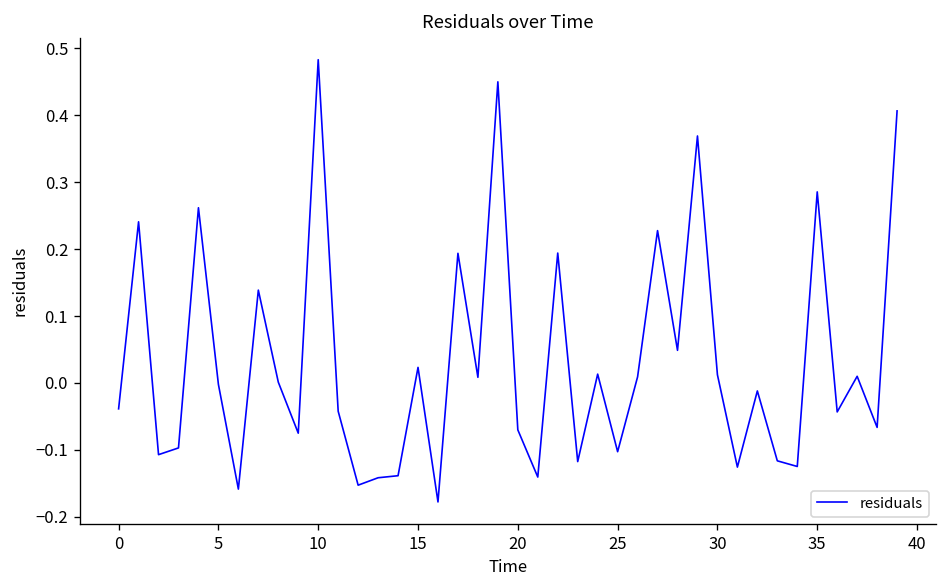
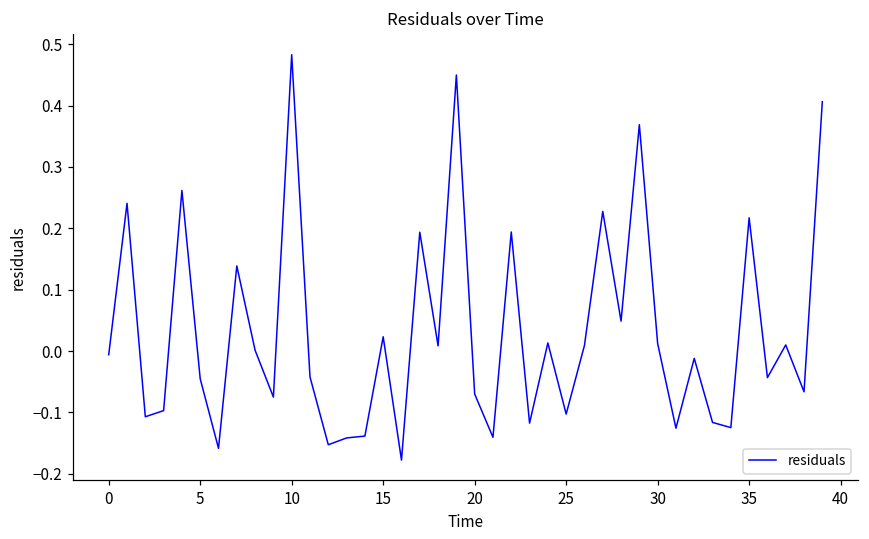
  {
-   "0": -0.04,
-   "5": 0.00,
+   "0": -0.01,
+   "5": -0.05,
    "10": 0.48,
    "15": 0.02,
    "20": -0.07,
    "25": -0.10,
    "30": 0.01,
-   "35": 0.29
+   "35": 0.22
  }
